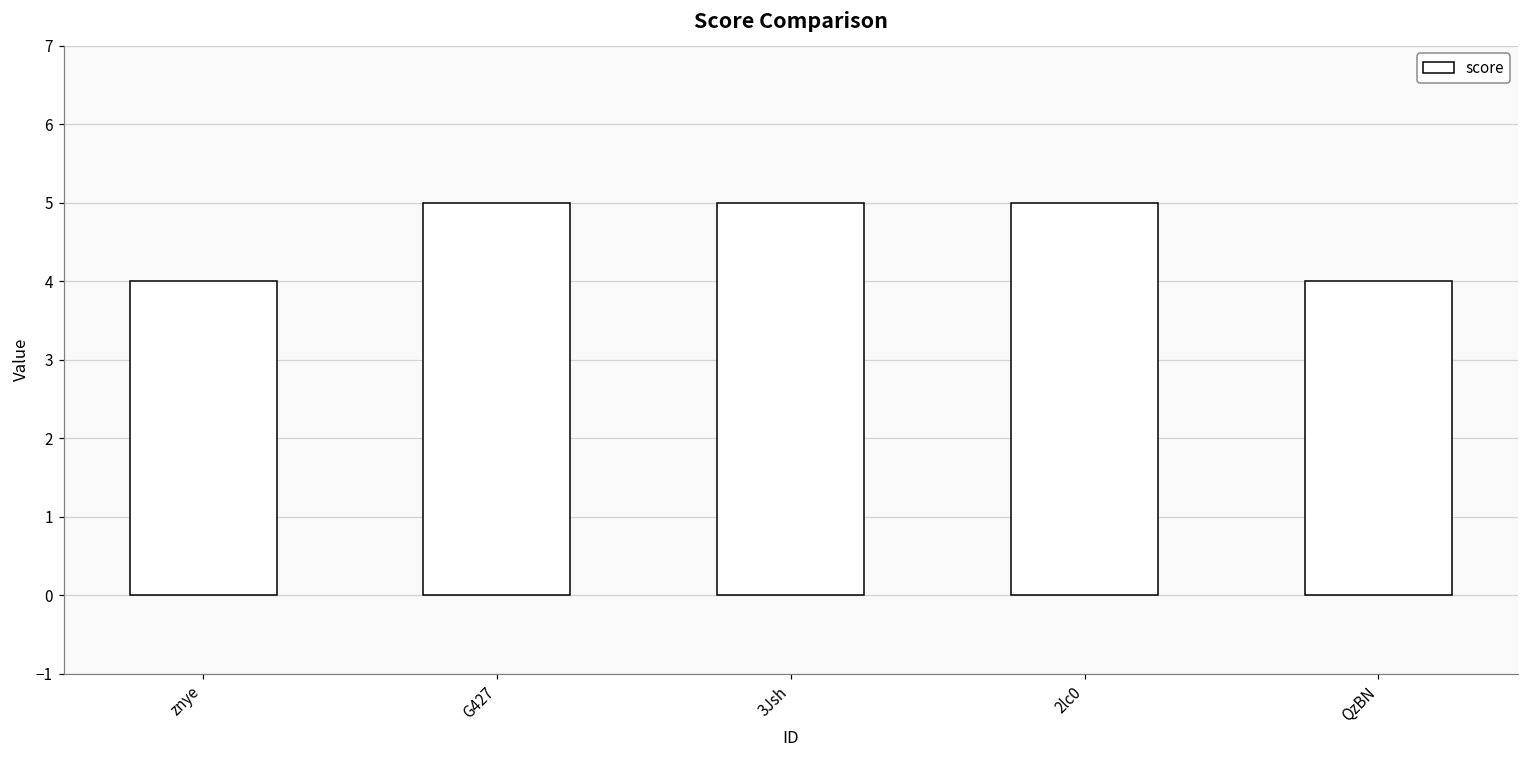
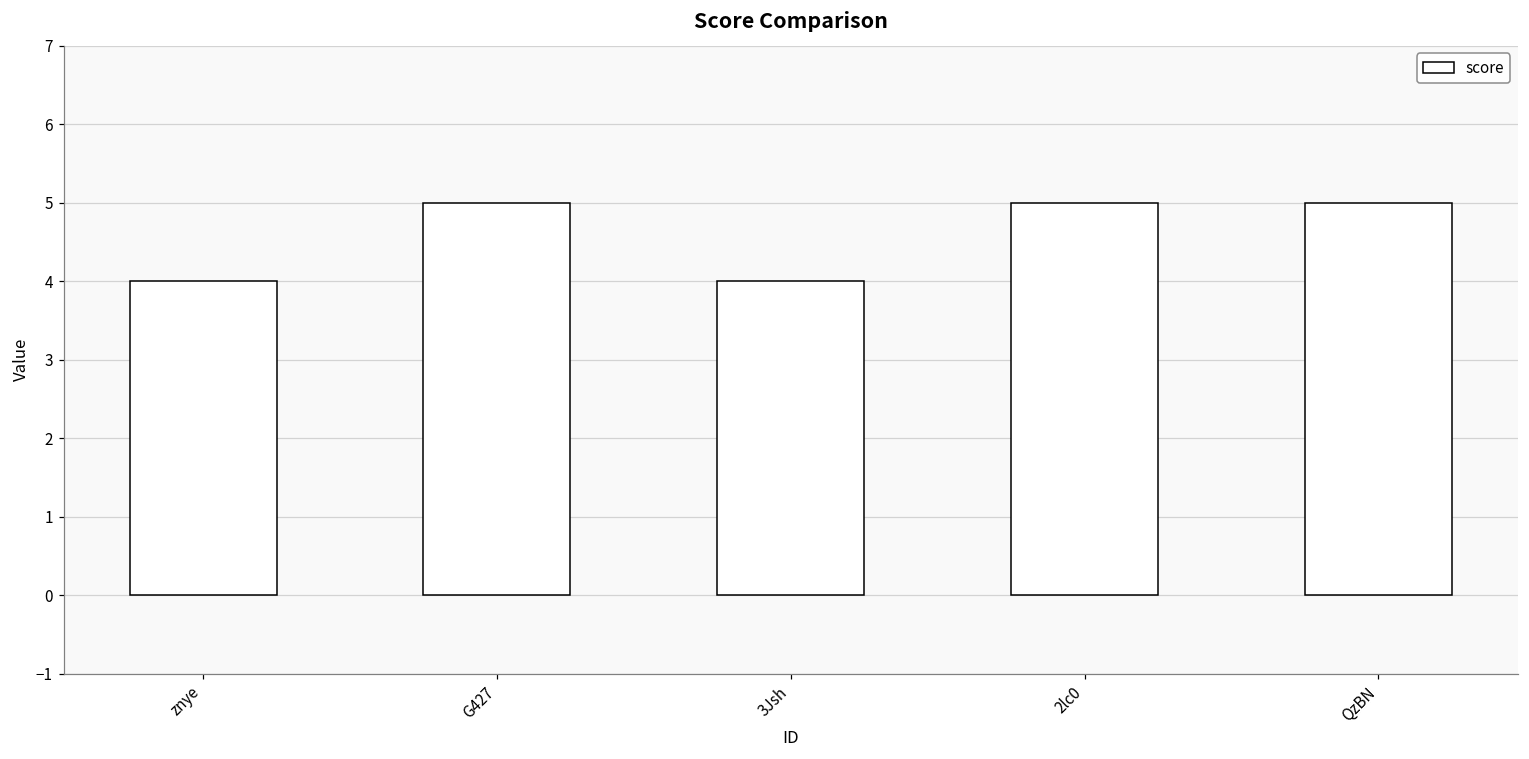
  {
    "znye": 4,
    "G427": 5,
-   "3Jsh": 5,
+   "3Jsh": 4,
    "2lc0": 5,
-   "QzBN": 4
+   "QzBN": 5
  }
